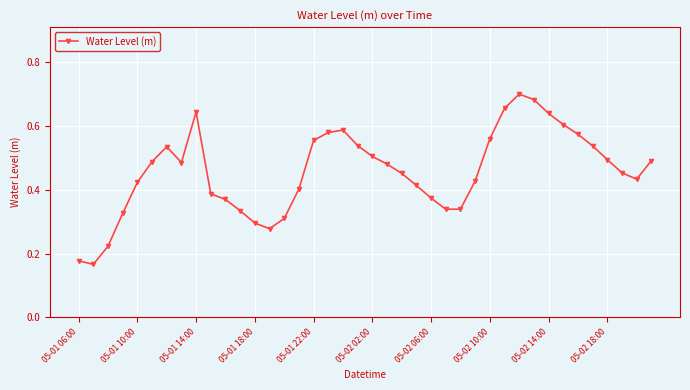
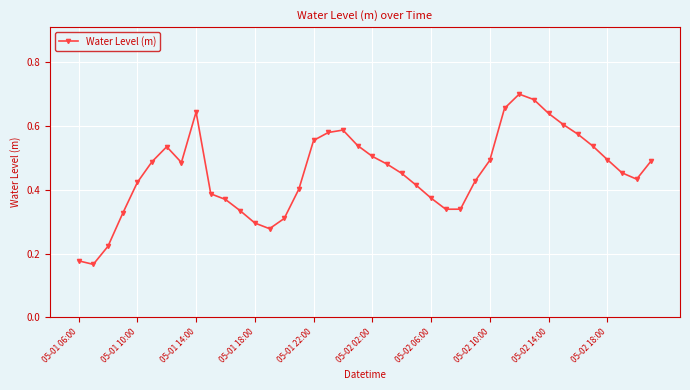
  {
    "05-01 06:00": 0.18,
    "05-01 10:00": 0.42,
    "05-01 14:00": 0.64,
    "05-01 18:00": 0.30,
    "05-01 22:00": 0.56,
    "05-02 02:00": 0.51,
    "05-02 06:00": 0.37,
-   "05-02 10:00": 0.56,
+   "05-02 10:00": 0.49,
    "05-02 14:00": 0.64,
    "05-02 18:00": 0.49
  }
